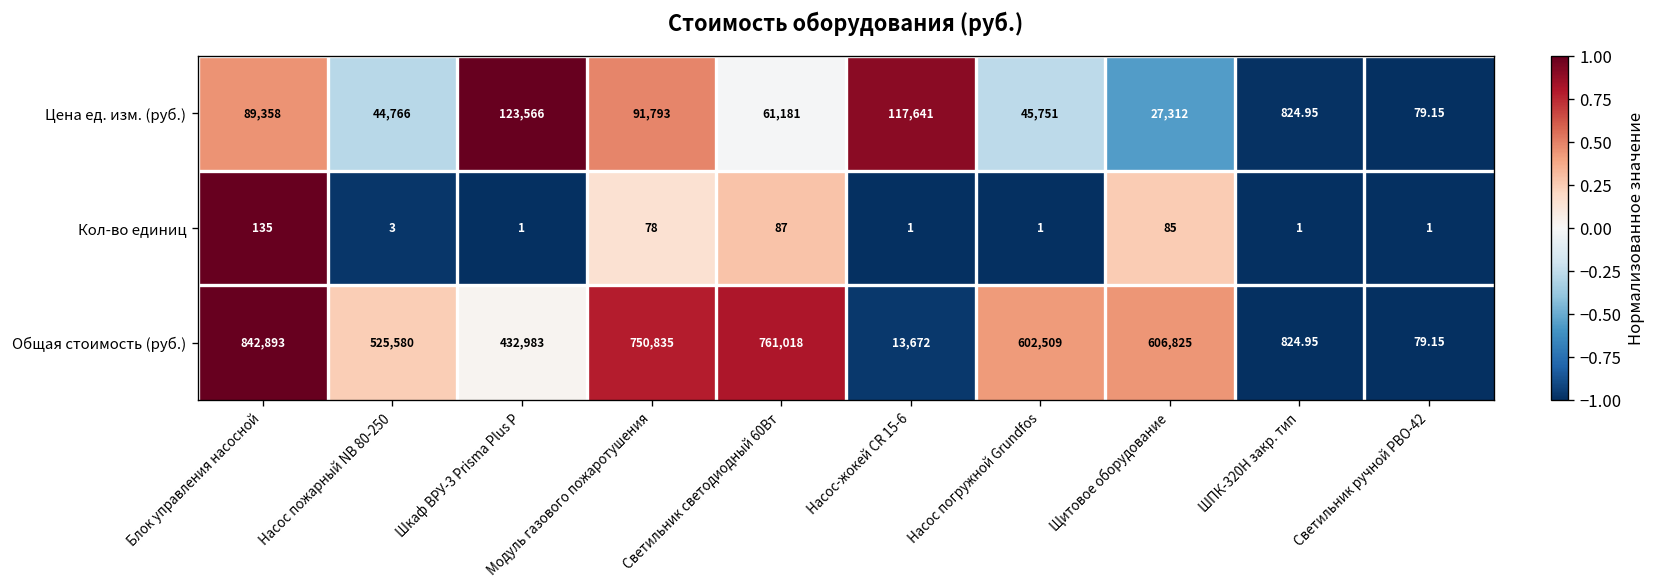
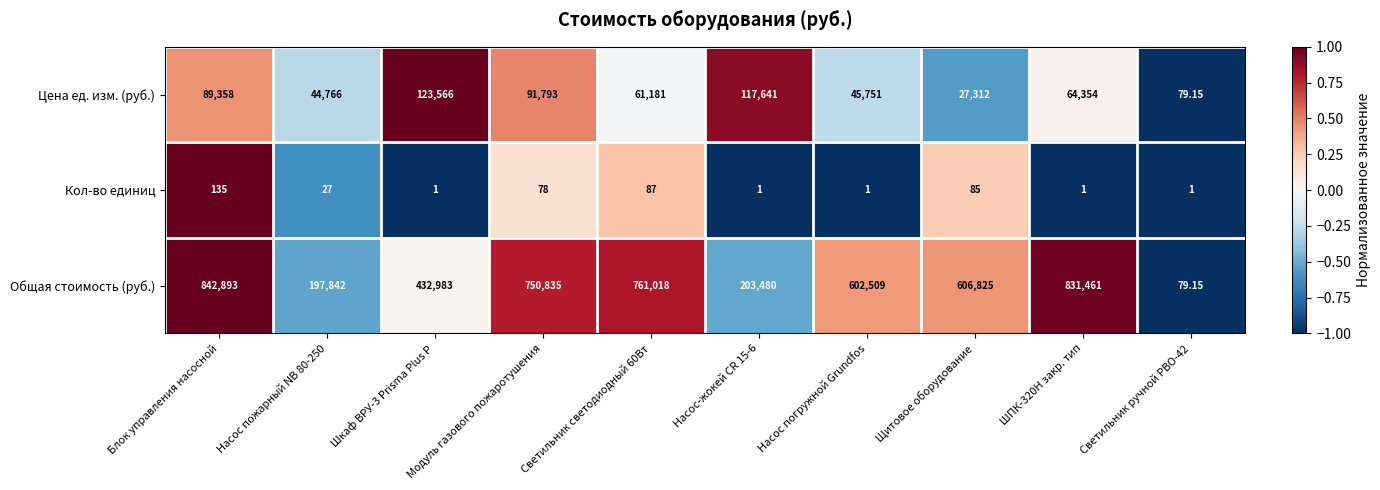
  {
    "Цена ед. изм. (руб.)": {
      "Блок управления насосной": "89,358",
      "Насос пожарный NB 80-250": "44,766",
      "Шкаф ВРУ-3 Prisma Plus P": "123,566",
      "Модуль газового пожаротушения": "91,793",
      "Светильник светодиодный 60Вт": "61,181",
      "Насос-жокей CR 15-6": "117,641",
      "Насос погружной Grundfos": "45,751",
      "Щитовое оборудование": "27,312",
-     "ШПК-320Н закр. тип": "824.95",
+     "ШПК-320Н закр. тип": "64,354",
      "Светильник ручной РВО-42": "79.15"
    },
    "Кол-во единиц": {
      "Блок управления насосной": "135",
-     "Насос пожарный NB 80-250": "3",
+     "Насос пожарный NB 80-250": "27",
      "Шкаф ВРУ-3 Prisma Plus P": "1",
      "Модуль газового пожаротушения": "78",
      "Светильник светодиодный 60Вт": "87",
      "Насос-жокей CR 15-6": "1",
      "Насос погружной Grundfos": "1",
      "Щитовое оборудование": "85",
      "ШПК-320Н закр. тип": "1",
      "Светильник ручной РВО-42": "1"
    },
    "Общая стоимость (руб.)": {
      "Блок управления насосной": "842,893",
-     "Насос пожарный NB 80-250": "525,580",
+     "Насос пожарный NB 80-250": "197,842",
      "Шкаф ВРУ-3 Prisma Plus P": "432,983",
      "Модуль газового пожаротушения": "750,835",
      "Светильник светодиодный 60Вт": "761,018",
-     "Насос-жокей CR 15-6": "13,672",
+     "Насос-жокей CR 15-6": "203,480",
      "Насос погружной Grundfos": "602,509",
      "Щитовое оборудование": "606,825",
-     "ШПК-320Н закр. тип": "824.95",
+     "ШПК-320Н закр. тип": "831,461",
      "Светильник ручной РВО-42": "79.15"
    }
  }
